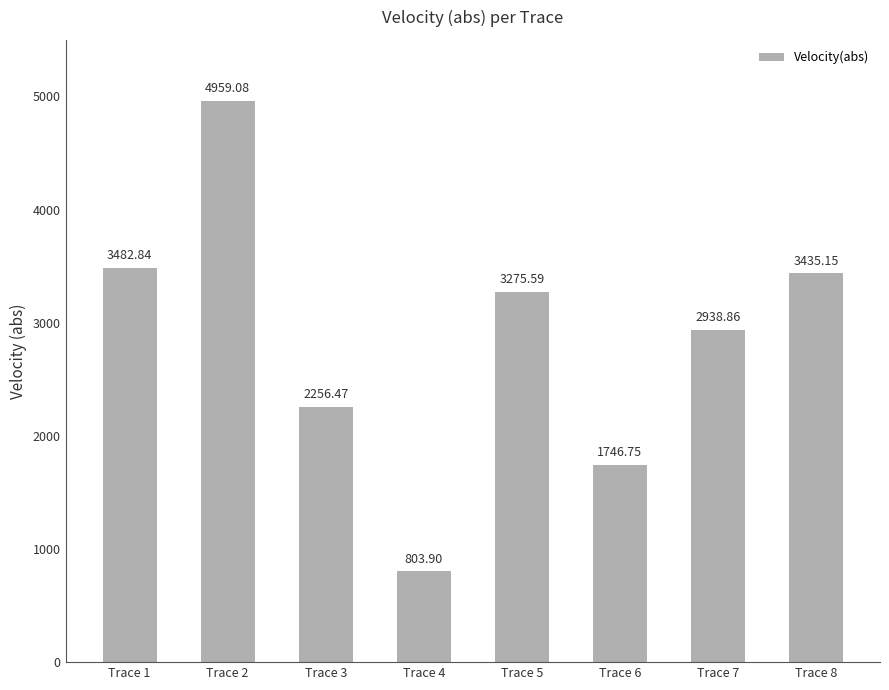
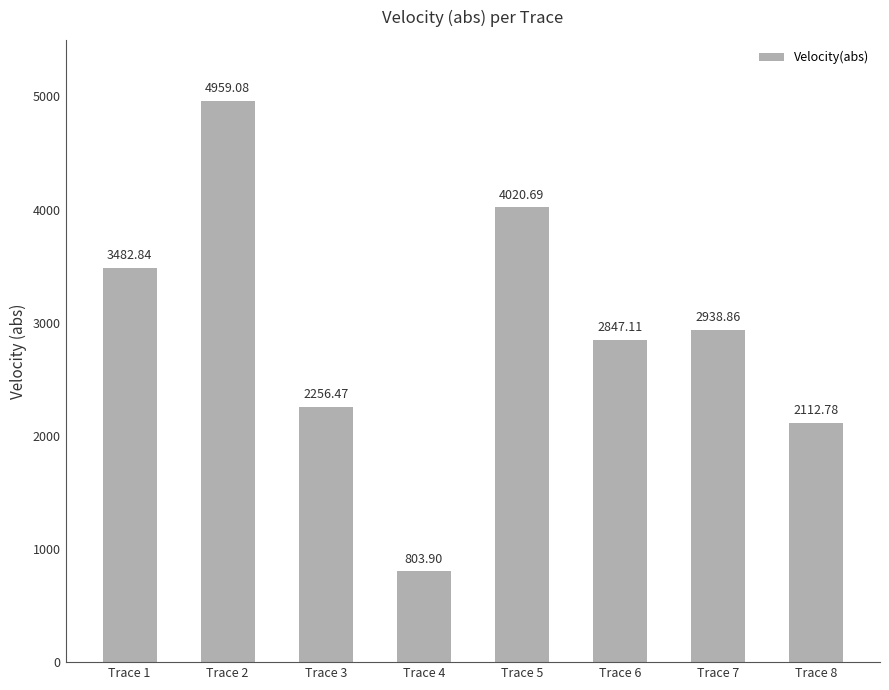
  {
    "Trace 1": 3482.84,
    "Trace 2": 4959.08,
    "Trace 3": 2256.47,
    "Trace 4": 803.90,
-   "Trace 5": 3275.59,
-   "Trace 6": 1746.75,
+   "Trace 5": 4020.69,
+   "Trace 6": 2847.11,
    "Trace 7": 2938.86,
-   "Trace 8": 3435.15
+   "Trace 8": 2112.78
  }
